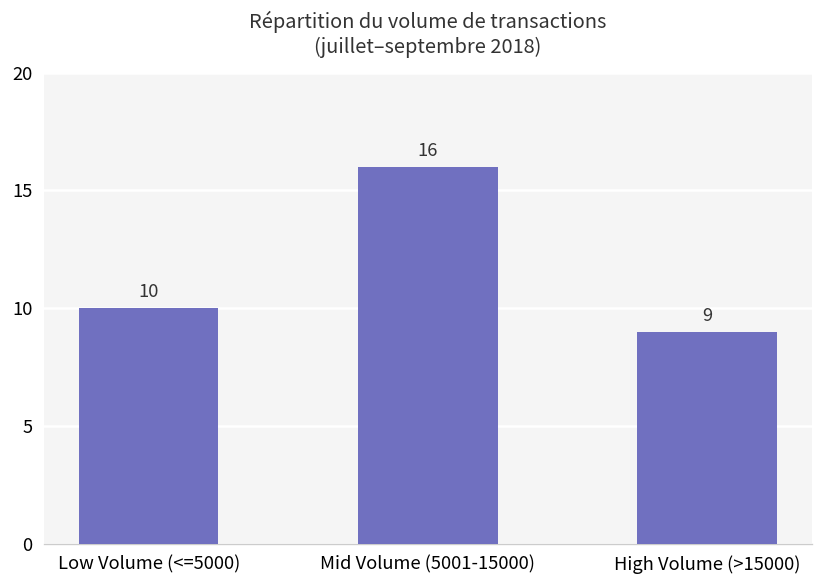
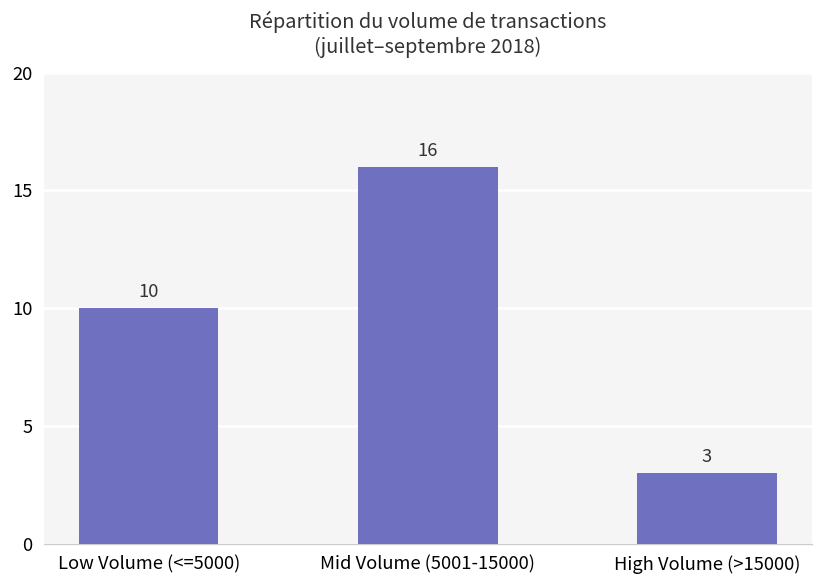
  {
    "Low Volume (<=5000)": 10,
    "Mid Volume (5001-15000)": 16,
-   "High Volume (>15000)": 9
+   "High Volume (>15000)": 3
  }
